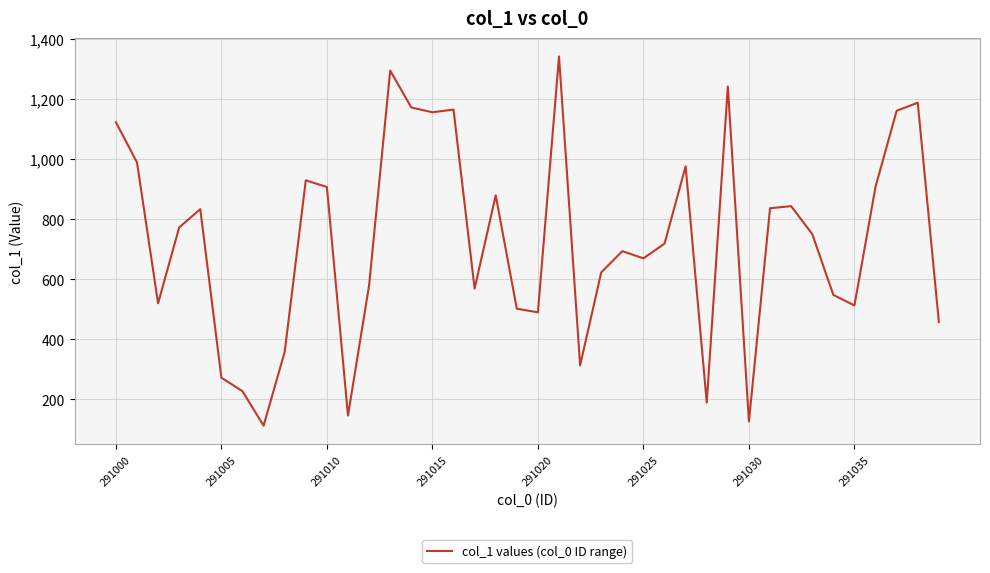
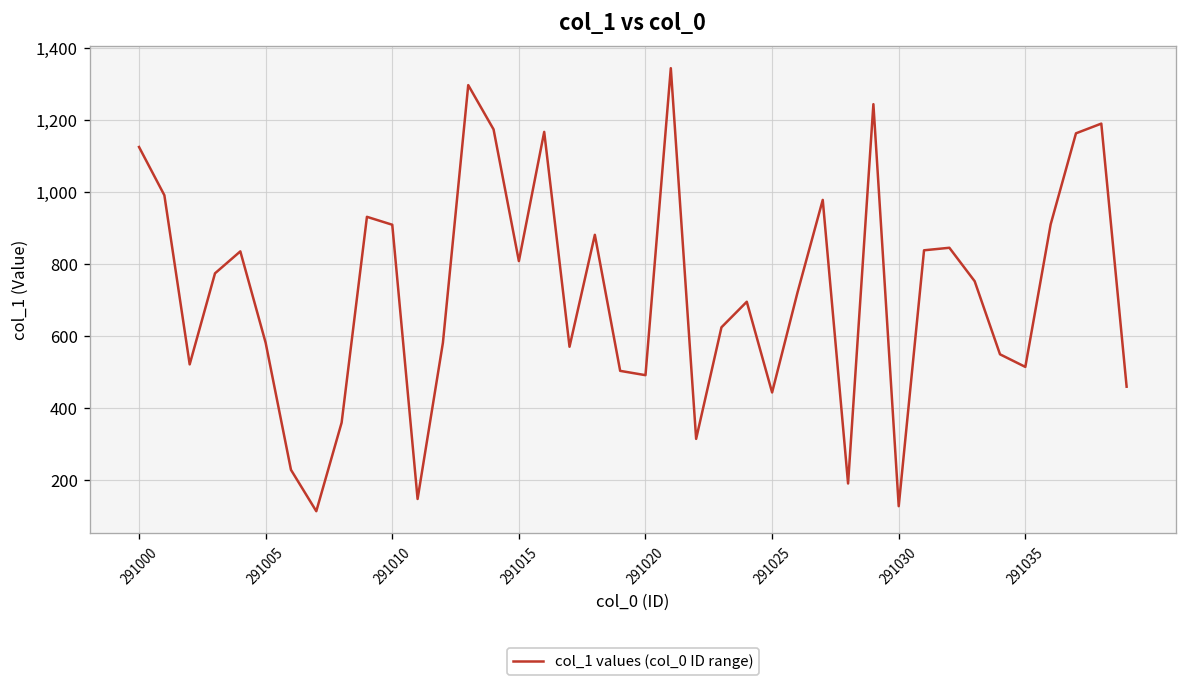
  {
    "291000": "1,120",
-   "291005": "270",
+   "291005": "580",
    "291010": "910",
-   "291015": "1,160",
+   "291015": "810",
    "291020": "490",
-   "291025": "670",
+   "291025": "440",
    "291030": "130",
    "291035": "510"
  }
